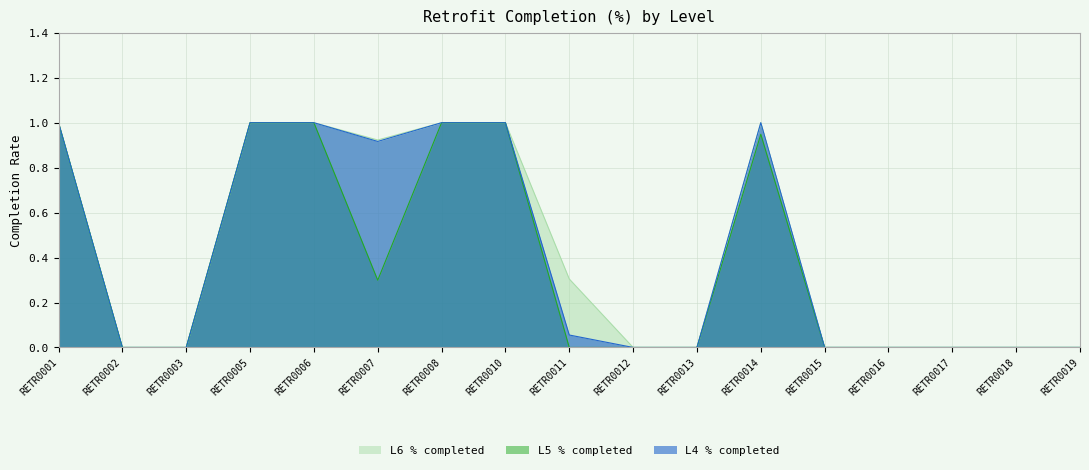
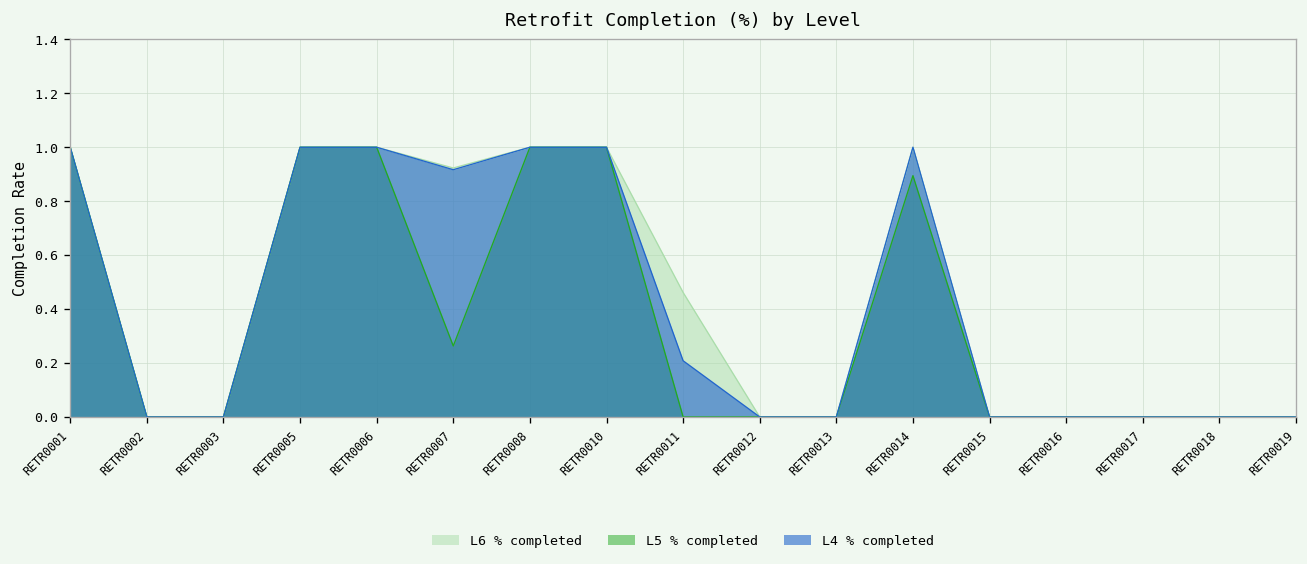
  {
    "L6 % completed": {
-     "RETR0011": 0.30
+     "RETR0011": 0.46
    },
    "L5 % completed": {
-     "RETR0007": 0.30,
+     "RETR0007": 0.26,
      "RETR0011": 0.00,
-     "RETR0014": 0.95
+     "RETR0014": 0.89
    },
    "L4 % completed": {
-     "RETR0011": 0.06
+     "RETR0011": 0.21
    }
  }
